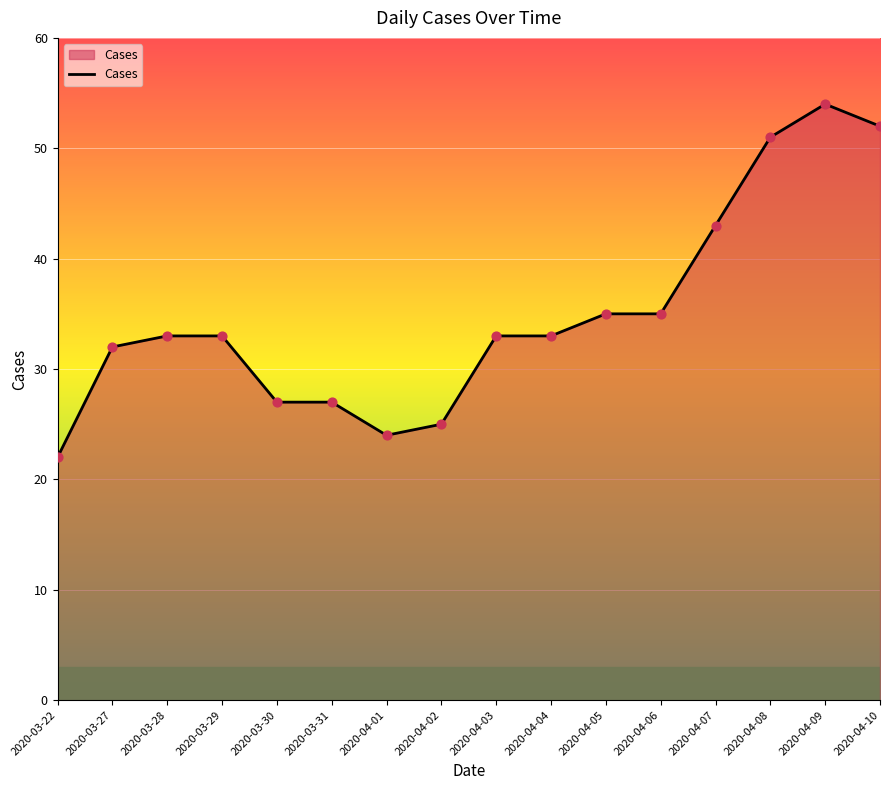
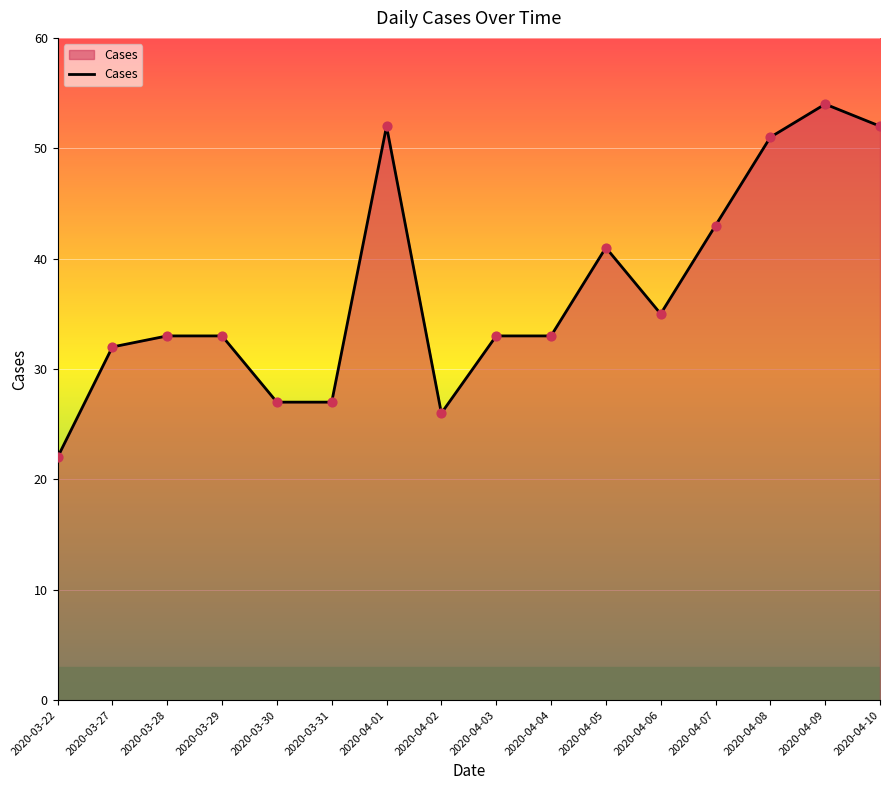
  {
    "2020-03-22": 22,
    "2020-03-27": 32,
    "2020-03-28": 33,
    "2020-03-29": 33,
    "2020-03-30": 27,
    "2020-03-31": 27,
-   "2020-04-01": 24,
-   "2020-04-02": 25,
+   "2020-04-01": 52,
+   "2020-04-02": 26,
    "2020-04-03": 33,
    "2020-04-04": 33,
-   "2020-04-05": 35,
+   "2020-04-05": 41,
    "2020-04-06": 35,
    "2020-04-07": 43,
    "2020-04-08": 51,
    "2020-04-09": 54,
    "2020-04-10": 52
  }
